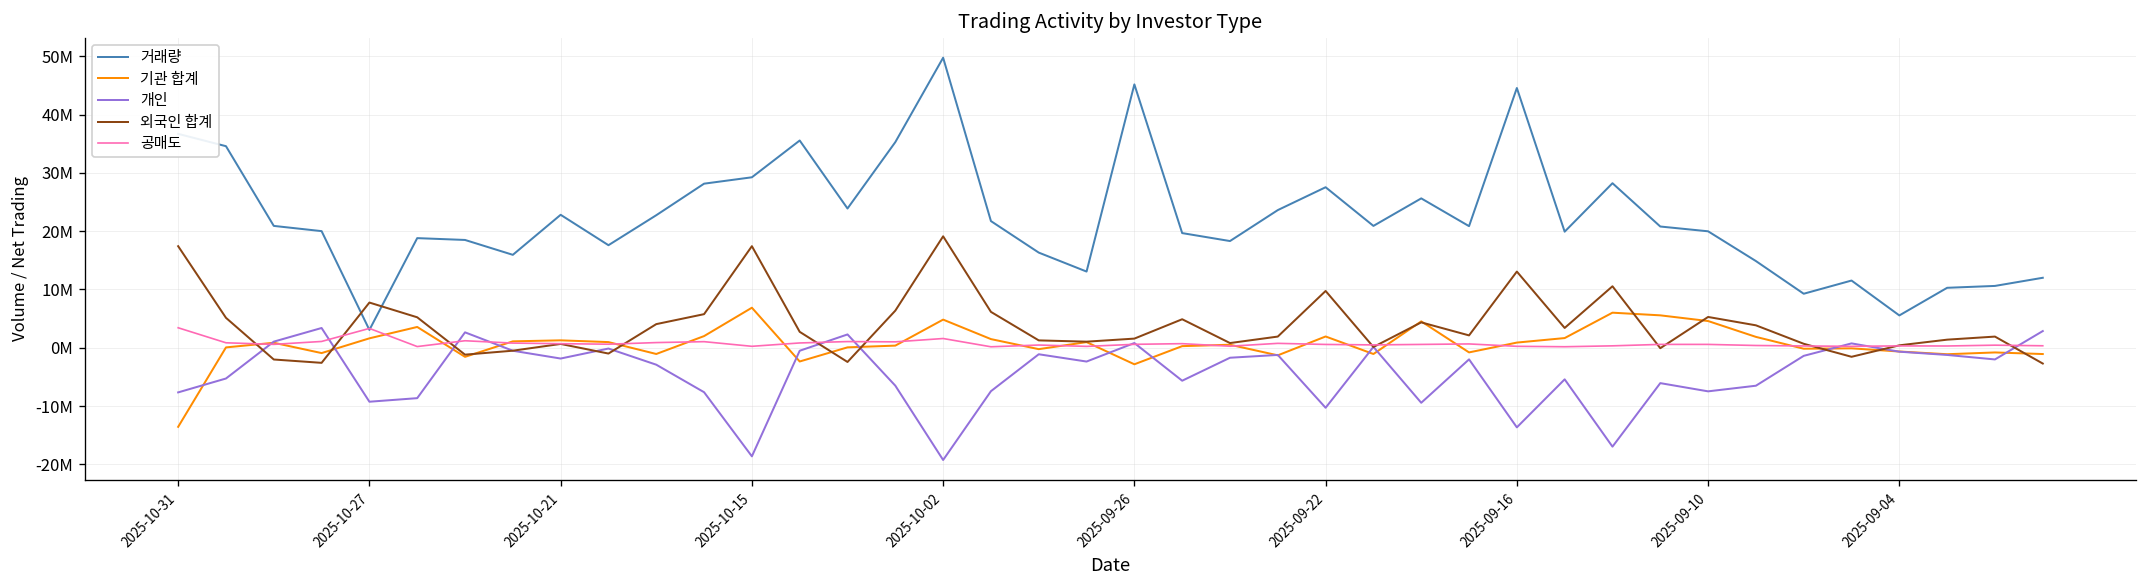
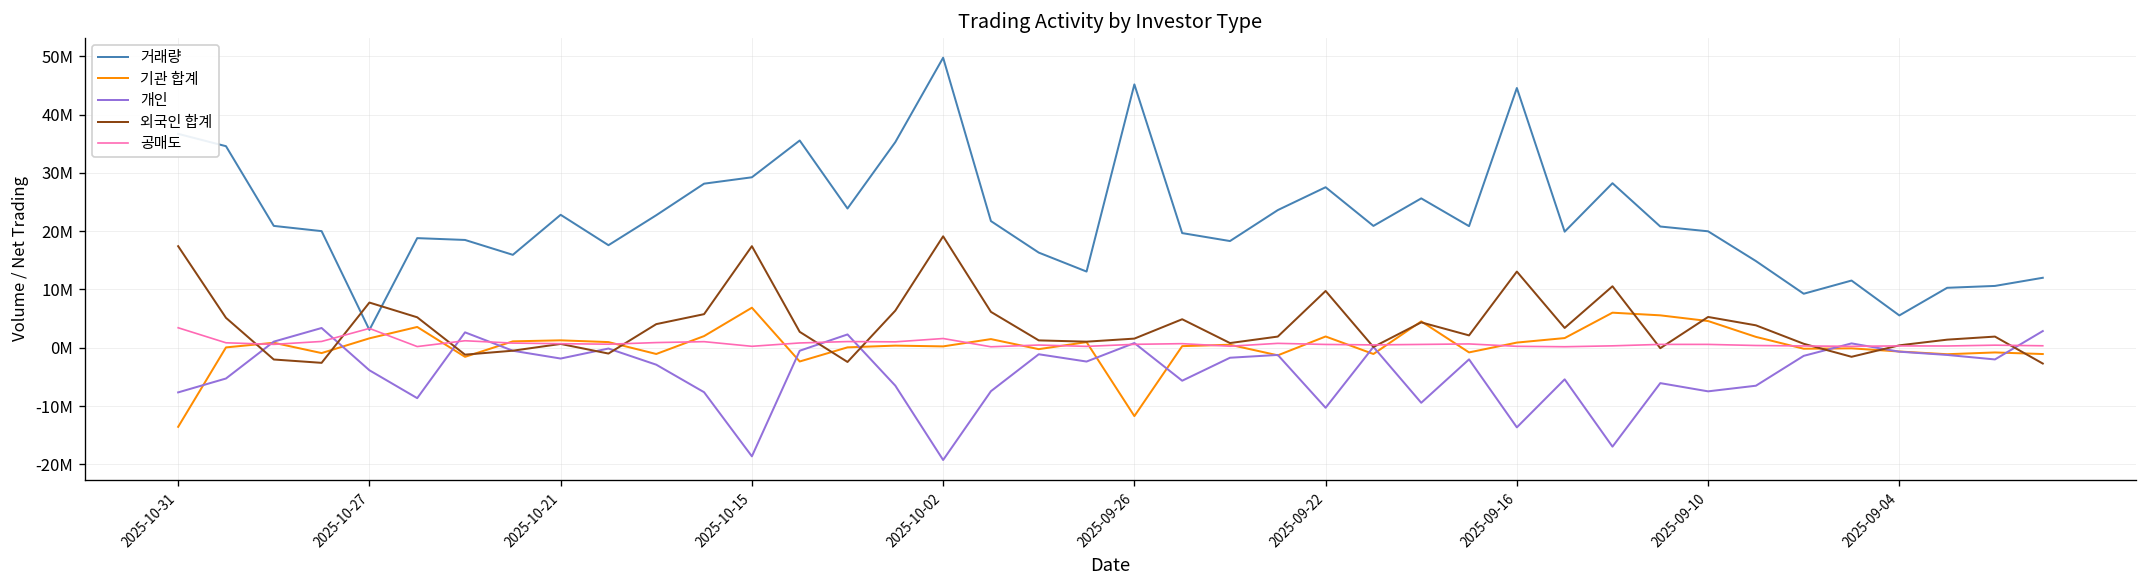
  {
    "거래량": {
      "2025-10-21": 23000000,
      "2025-10-15": 29000000,
      "2025-10-02": 50000000,
      "2025-09-26": 45000000,
      "2025-09-22": 28000000,
      "2025-09-16": 45000000,
      "2025-09-10": 20000000,
      "2025-09-04": 6000000
    },
    "기관 합계": {
      "2025-10-31": -14000000,
      "2025-10-27": 2000000,
      "2025-10-21": 1000000,
      "2025-10-15": 7000000,
-     "2025-10-02": 5000000,
-     "2025-09-26": -3000000,
+     "2025-10-02": 0,
+     "2025-09-26": -12000000,
      "2025-09-22": 2000000,
      "2025-09-16": 1000000,
      "2025-09-10": 5000000
    },
    "개인": {
      "2025-10-31": -8000000,
-     "2025-10-27": -9000000,
+     "2025-10-27": -4000000,
      "2025-10-21": -2000000,
      "2025-10-15": -19000000,
      "2025-10-02": -19000000,
      "2025-09-22": -10000000,
      "2025-09-16": -14000000,
      "2025-09-10": -7000000
    },
    "외국인 합계": {
      "2025-10-31": 17000000,
      "2025-10-27": 8000000,
      "2025-10-15": 17000000,
      "2025-10-02": 19000000,
      "2025-09-26": 2000000,
      "2025-09-22": 10000000,
      "2025-09-16": 13000000,
      "2025-09-10": 5000000
    },
    "공매도": {
      "2025-10-31": 3000000,
      "2025-10-15": 0,
      "2025-10-02": 2000000,
      "2025-09-22": 1000000,
      "2025-09-16": 0,
      "2025-09-10": 1000000
    }
  }
